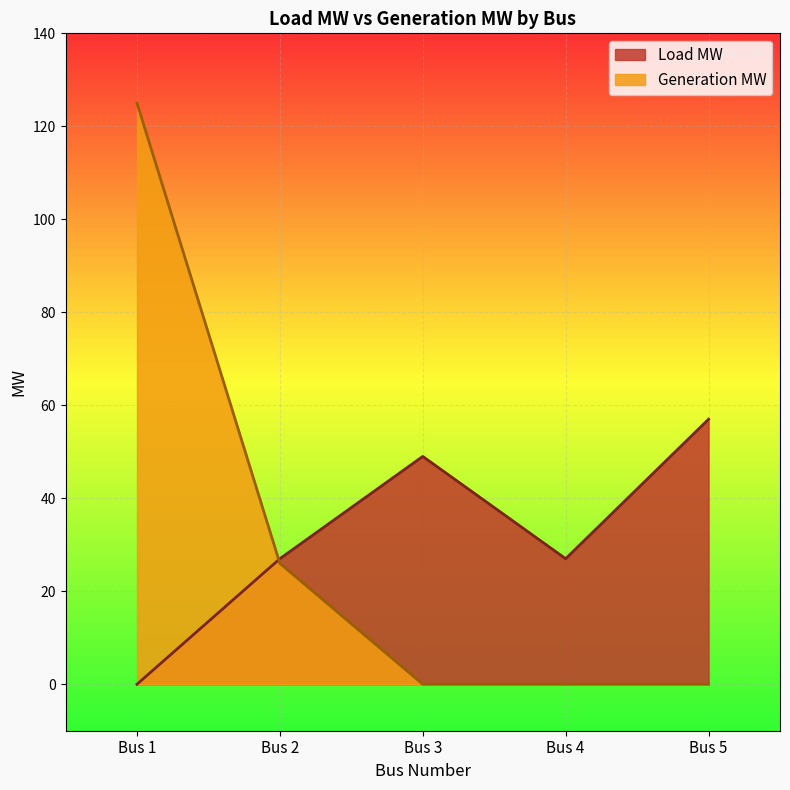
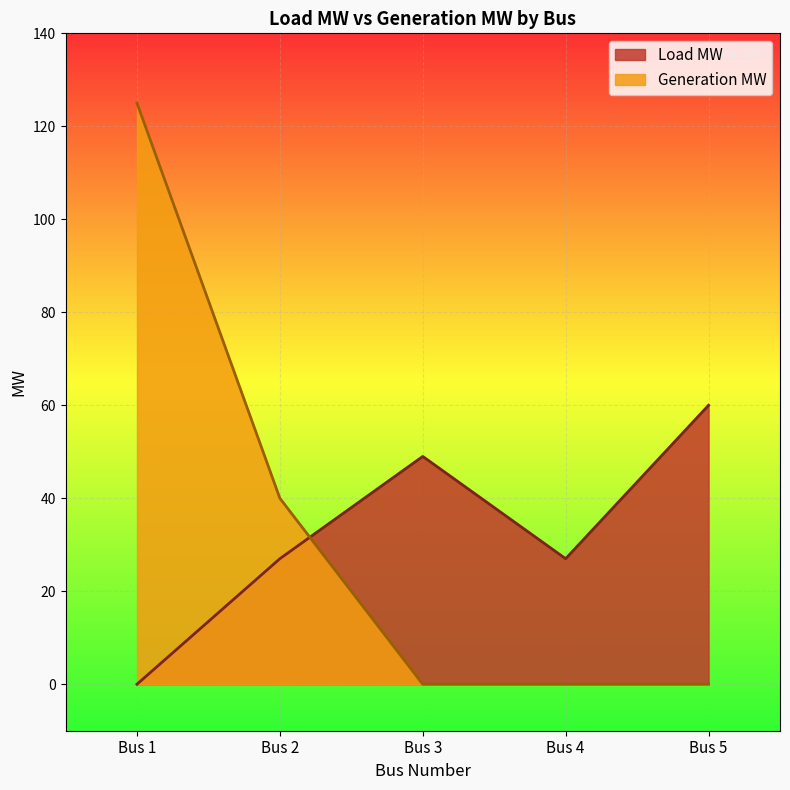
  {
    "Load MW": {
      "Bus 1": 0,
      "Bus 2": 27,
      "Bus 3": 49,
      "Bus 4": 27,
-     "Bus 5": 57
+     "Bus 5": 60
    },
    "Generation MW": {
      "Bus 1": 125,
-     "Bus 2": 26,
+     "Bus 2": 40,
      "Bus 3": 0,
      "Bus 4": 0,
      "Bus 5": 0
    }
  }
